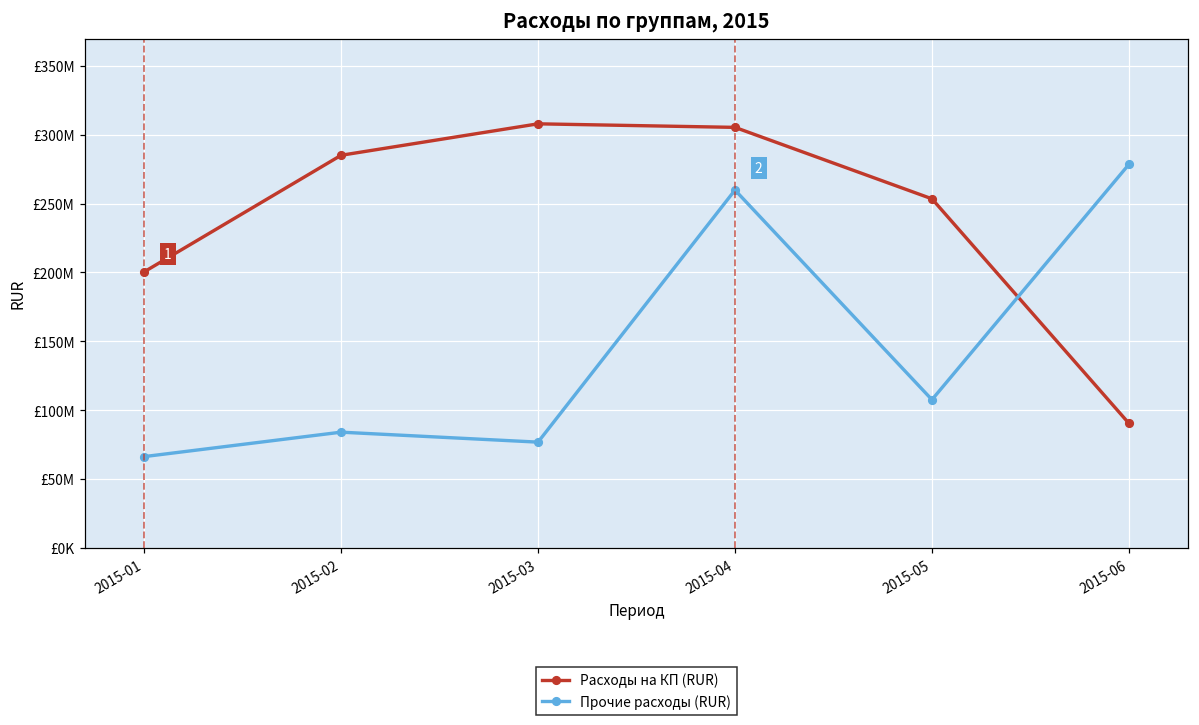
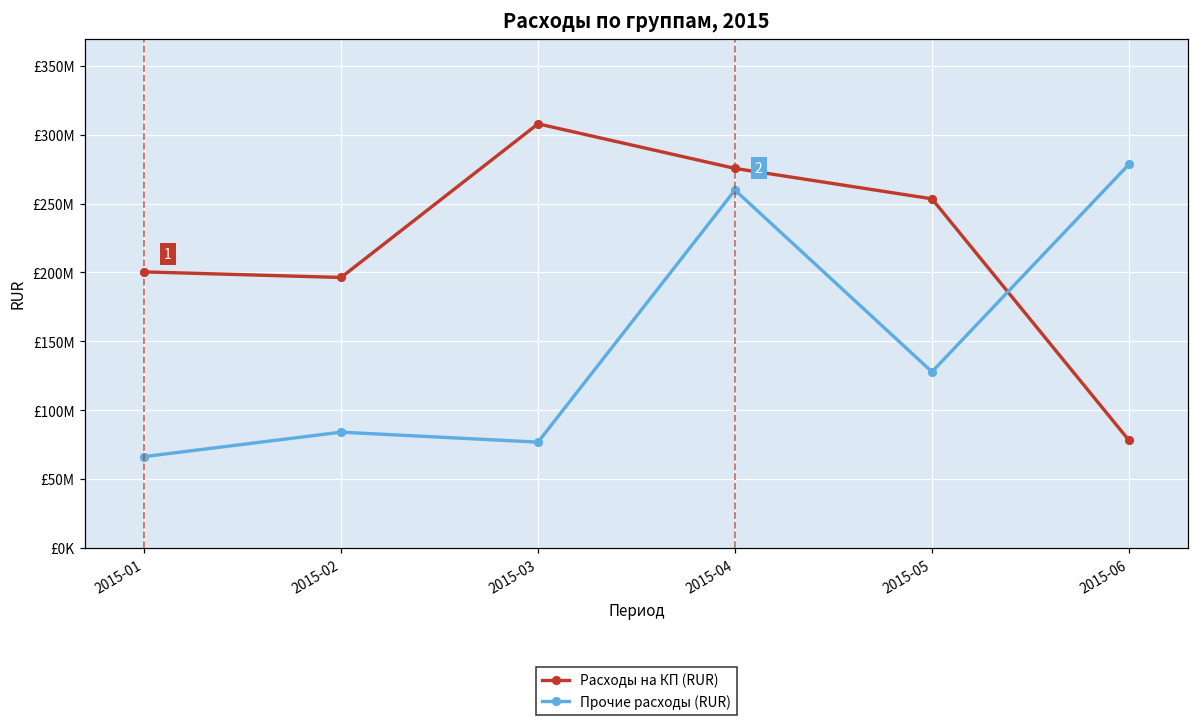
  {
    "Расходы на КП (RUR)": {
-     "2015-02": "£285000000",
+     "2015-02": "£196000000",
      "2015-03": "£308000000",
-     "2015-04": "£305000000",
+     "2015-04": "£275000000",
      "2015-05": "£253000000",
-     "2015-06": "£91000000"
+     "2015-06": "£78000000"
    },
    "Прочие расходы (RUR)": {
      "2015-01": "£66000000",
      "2015-02": "£84000000",
      "2015-03": "£77000000",
-     "2015-05": "£108000000",
+     "2015-05": "£128000000",
      "2015-06": "£278000000"
    }
  }
